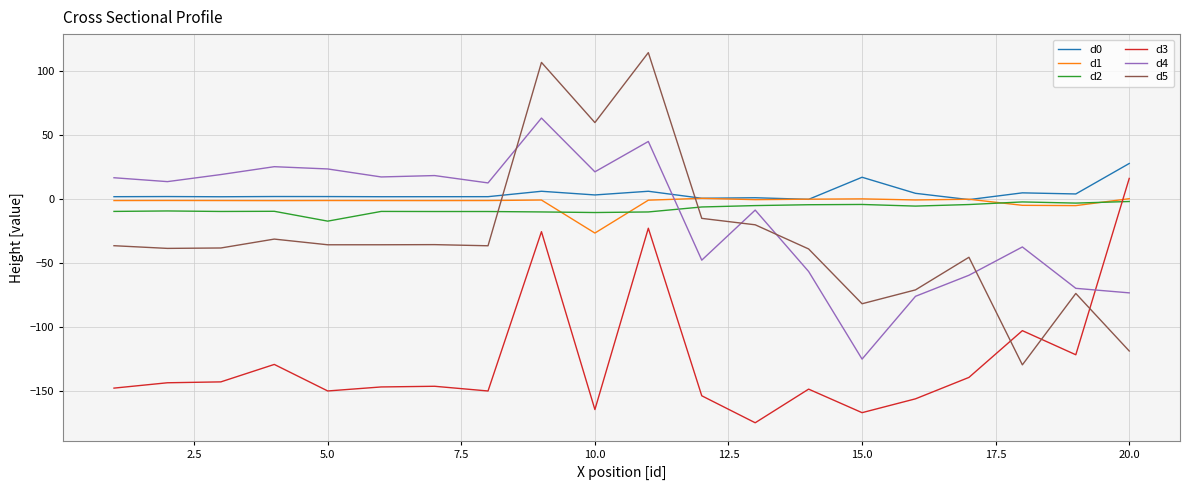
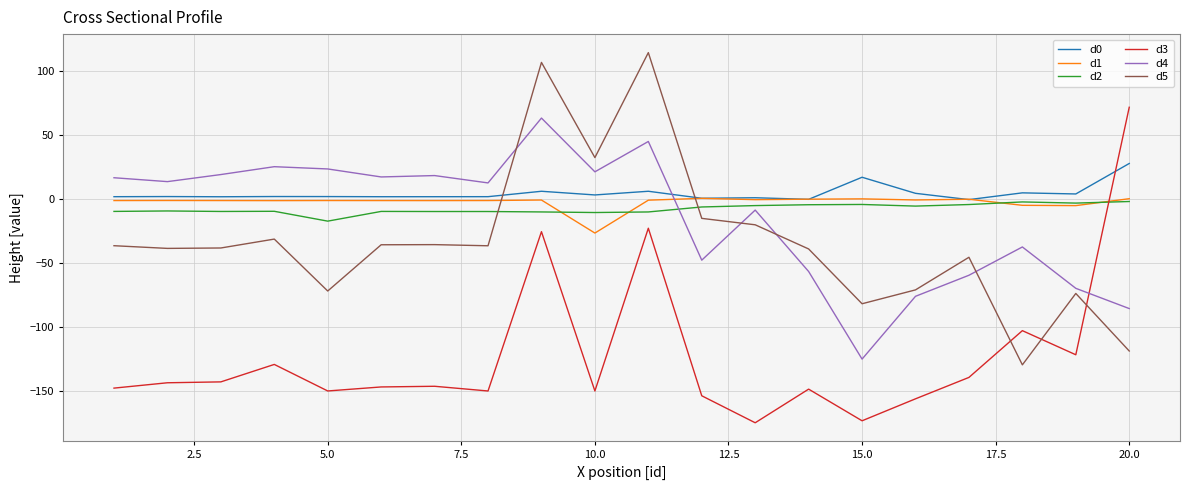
  {
    "d0": {
      "5.0": 2,
      "10.0": 3,
      "15.0": 17,
      "20.0": 28
    },
    "d1": {
      "5.0": -1,
      "10.0": -27,
      "15.0": 0,
      "20.0": 0
    },
    "d2": {
      "5.0": -17,
      "10.0": -11,
      "15.0": -4,
      "20.0": -2
    },
    "d3": {
      "5.0": -150,
-     "10.0": -164,
-     "15.0": -167,
-     "20.0": 16
+     "10.0": -150,
+     "15.0": -173,
+     "20.0": 71
    },
    "d4": {
      "5.0": 23,
      "10.0": 21,
      "15.0": -125,
-     "20.0": -73
+     "20.0": -85
    },
    "d5": {
-     "5.0": -36,
-     "10.0": 60,
+     "5.0": -72,
+     "10.0": 32,
      "15.0": -82,
      "20.0": -119
    }
  }
